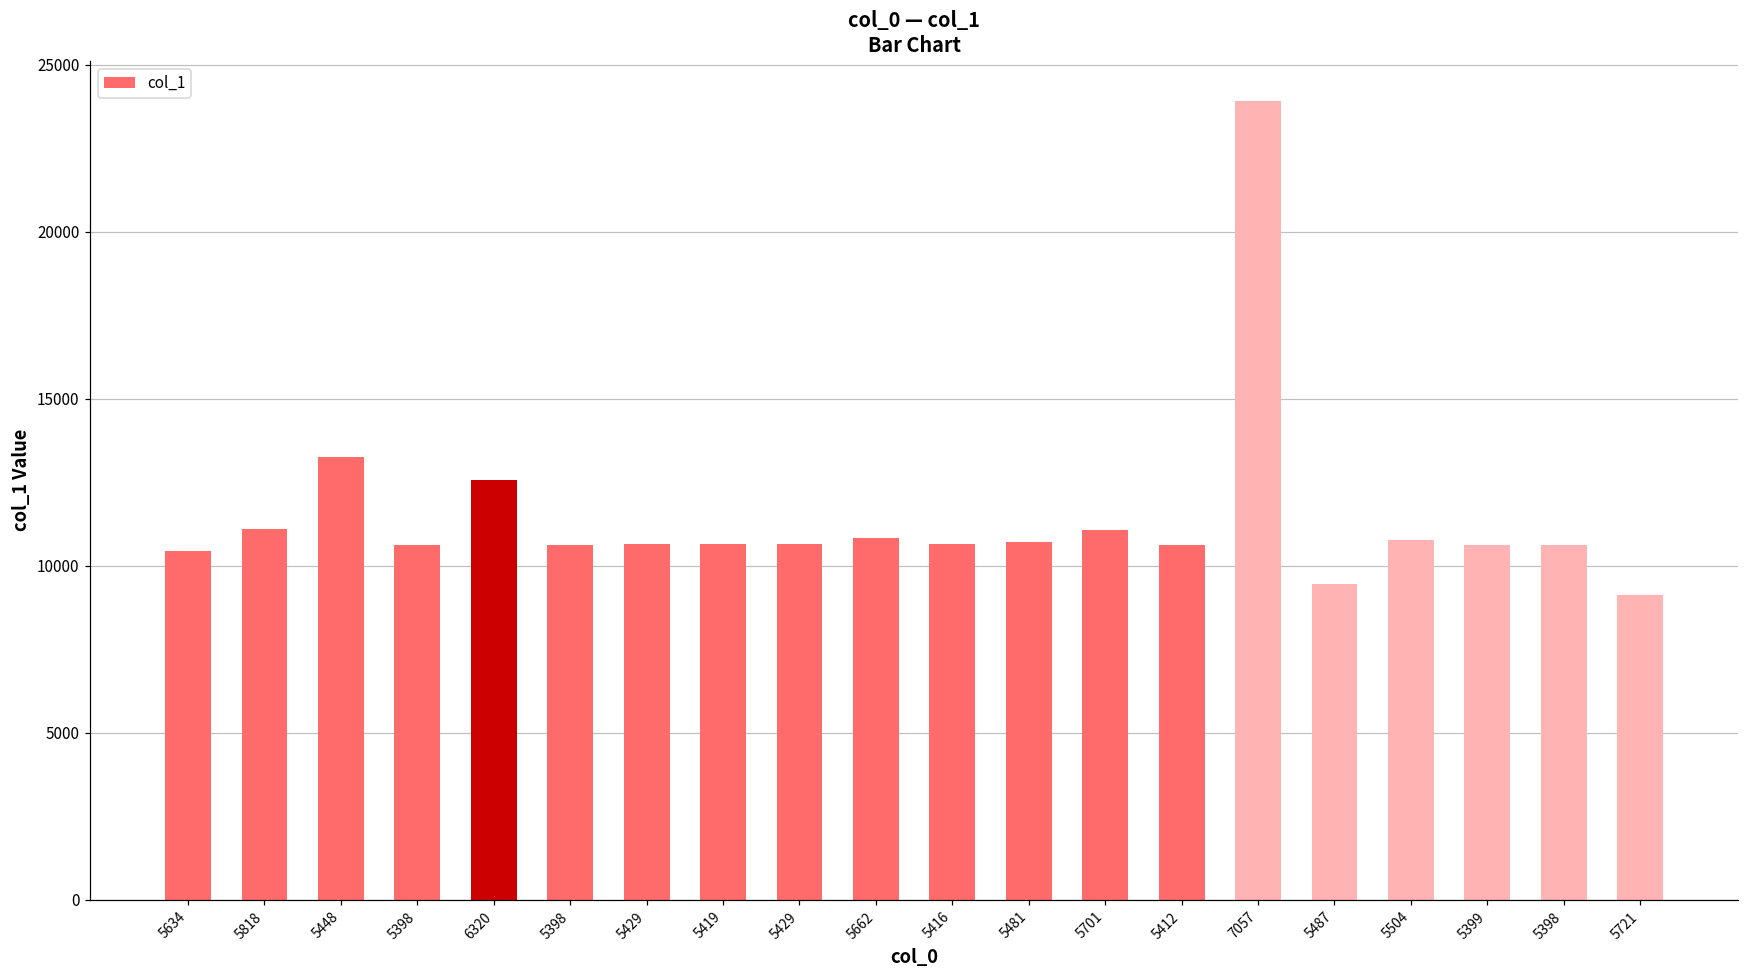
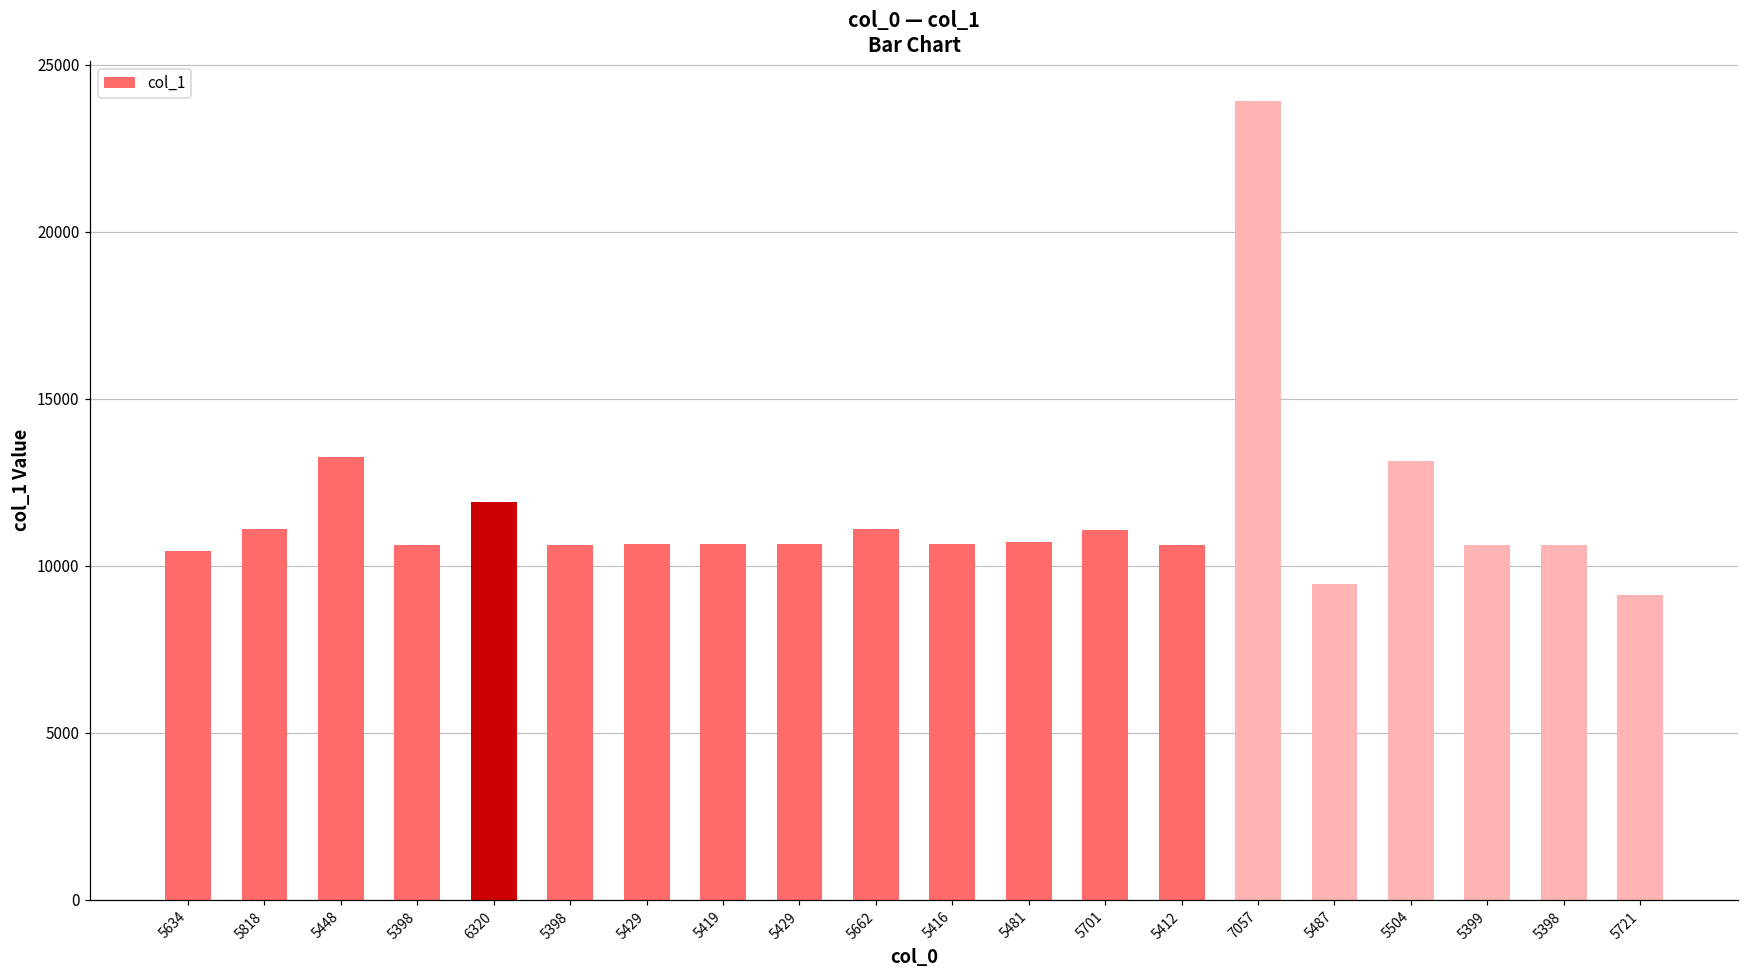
  {
    "5634": 10400,
    "5818": 11100,
    "5448": 13300,
-   "6320": 12600,
+   "6320": 11900,
    "5419": 10600,
-   "5662": 10800,
+   "5662": 11100,
    "5416": 10600,
    "5481": 10700,
    "5701": 11100,
    "5412": 10600,
    "7057": 23900,
    "5487": 9400,
-   "5504": 10800,
+   "5504": 13100,
    "5399": 10600,
    "5721": 9100
  }
